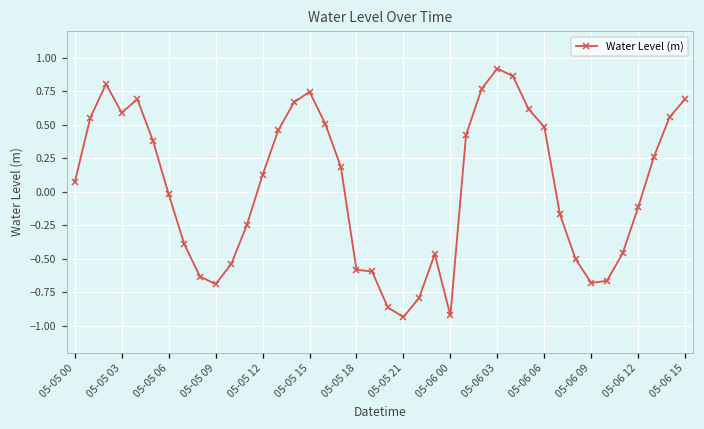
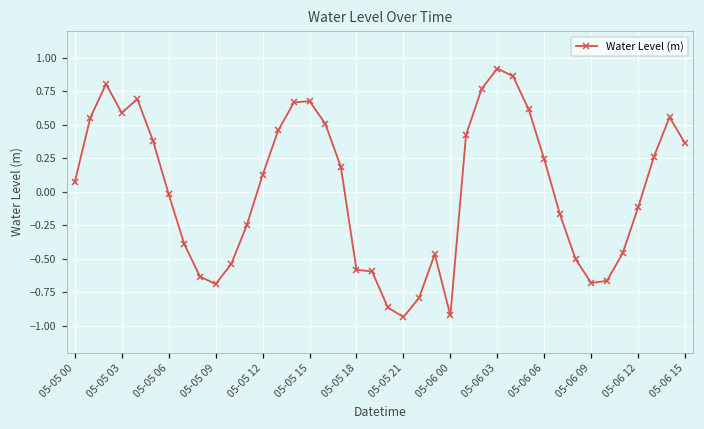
  {
    "05-05 00": 0.07,
    "05-05 03": 0.59,
    "05-05 06": -0.02,
    "05-05 09": -0.69,
    "05-05 12": 0.13,
-   "05-05 15": 0.75,
+   "05-05 15": 0.68,
    "05-05 18": -0.58,
    "05-05 21": -0.93,
    "05-06 00": -0.92,
    "05-06 03": 0.92,
-   "05-06 06": 0.49,
+   "05-06 06": 0.24,
    "05-06 09": -0.68,
    "05-06 12": -0.11,
-   "05-06 15": 0.69
+   "05-06 15": 0.36
  }
